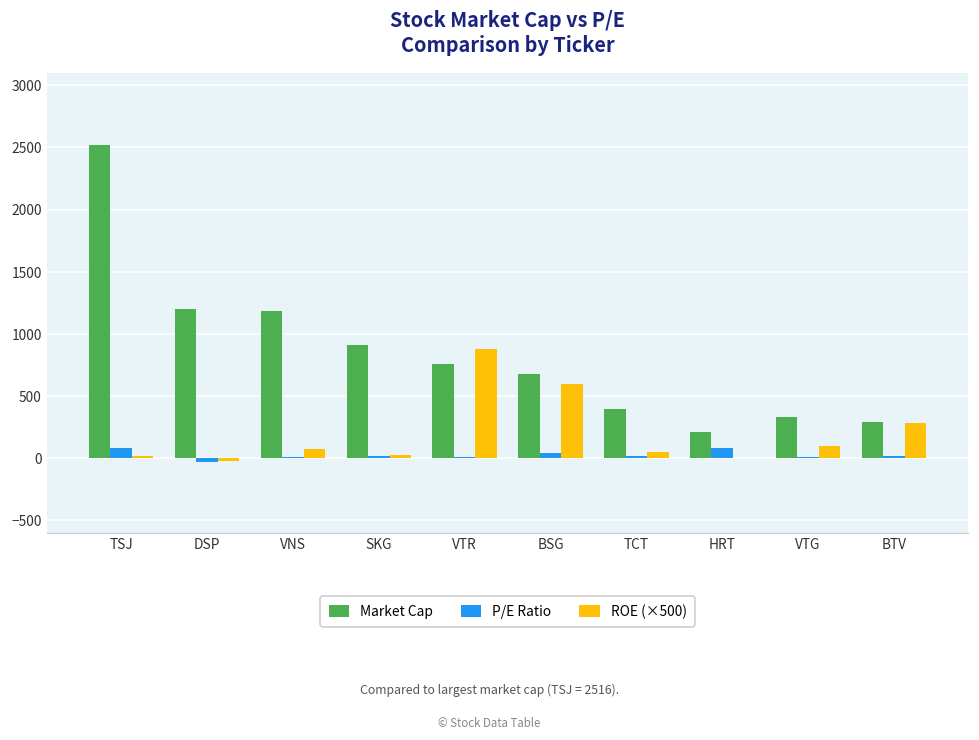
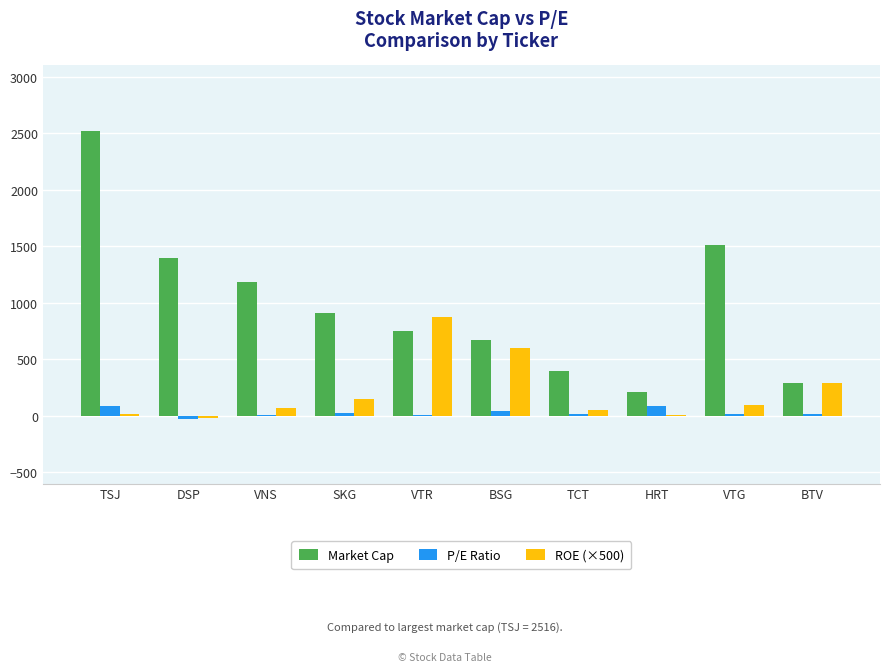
  {
    "Market Cap": {
      "TSJ": 2520,
-     "DSP": 1200,
+     "DSP": 1390,
      "VNS": 1180,
      "SKG": 910,
      "VTR": 750,
      "BSG": 680,
      "TCT": 400,
      "HRT": 210,
-     "VTG": 330,
+     "VTG": 1510,
      "BTV": 290
    },
    "P/E Ratio": {
      "TSJ": 80,
      "DSP": -30,
      "BSG": 50,
      "HRT": 90
    },
    "ROE (×500)": {
      "VNS": 70,
-     "SKG": 30,
+     "SKG": 150,
      "VTR": 880,
      "BSG": 600,
      "TCT": 50,
      "VTG": 100,
      "BTV": 290
    }
  }
